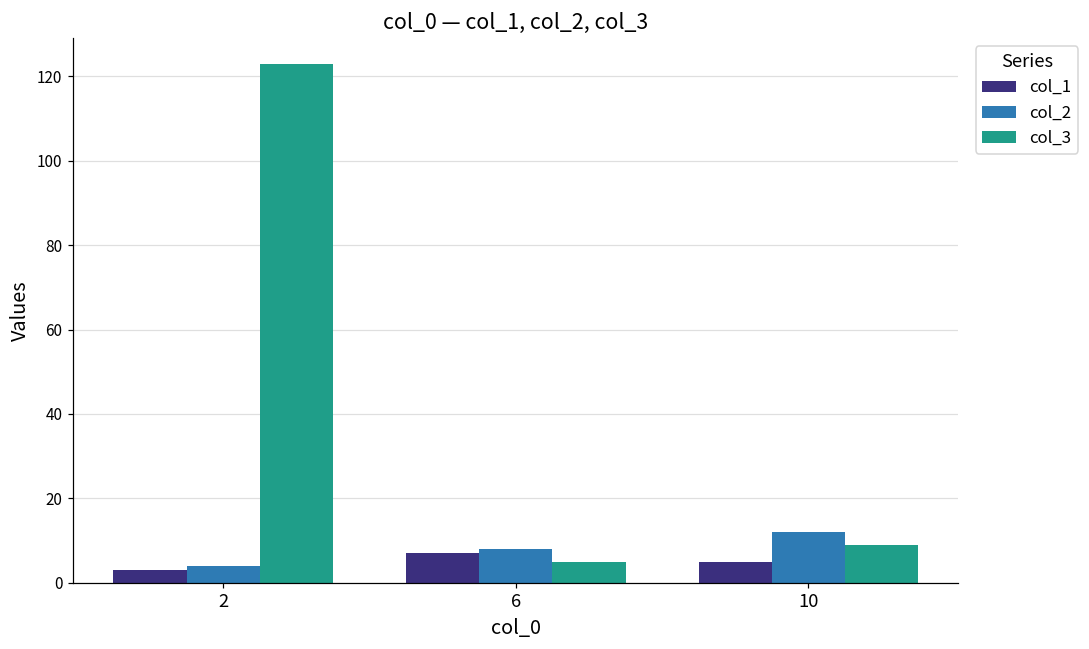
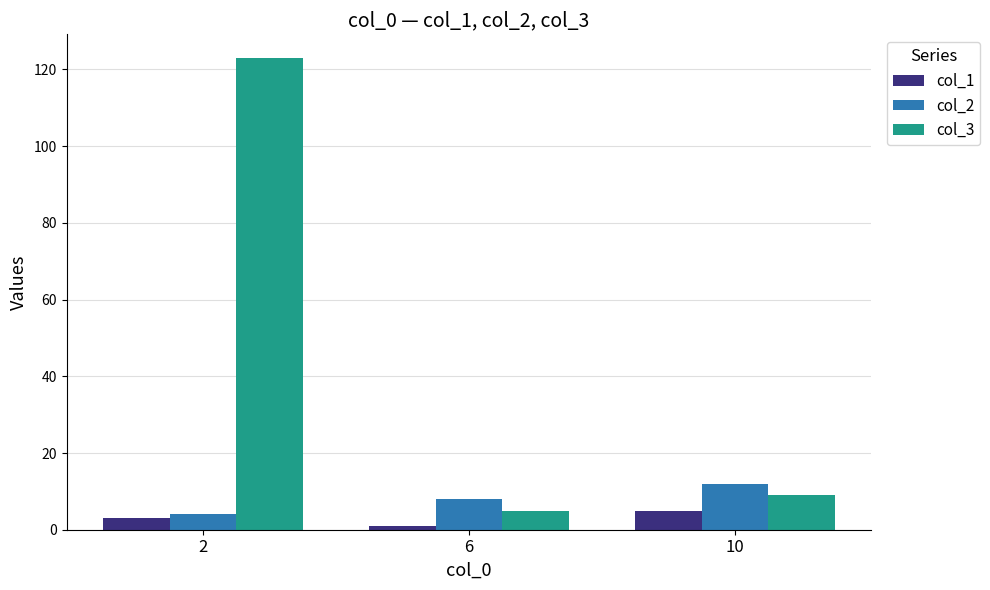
  {
    "col_1": {
      "2": 3,
-     "6": 7,
+     "6": 1,
      "10": 5
    }
  }
